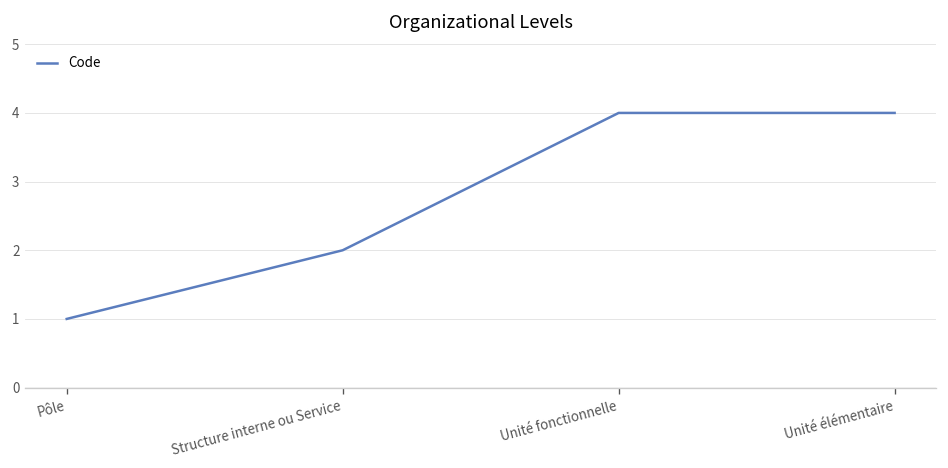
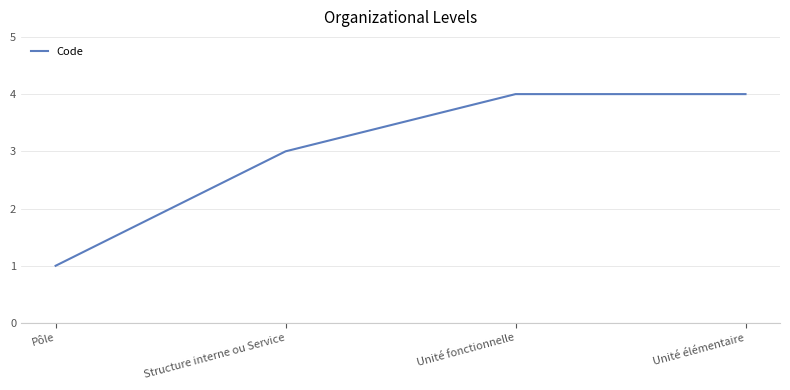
  {
    "Pôle": 1,
-   "Structure interne ou Service": 2,
+   "Structure interne ou Service": 3,
    "Unité fonctionnelle": 4,
    "Unité élémentaire": 4
  }
